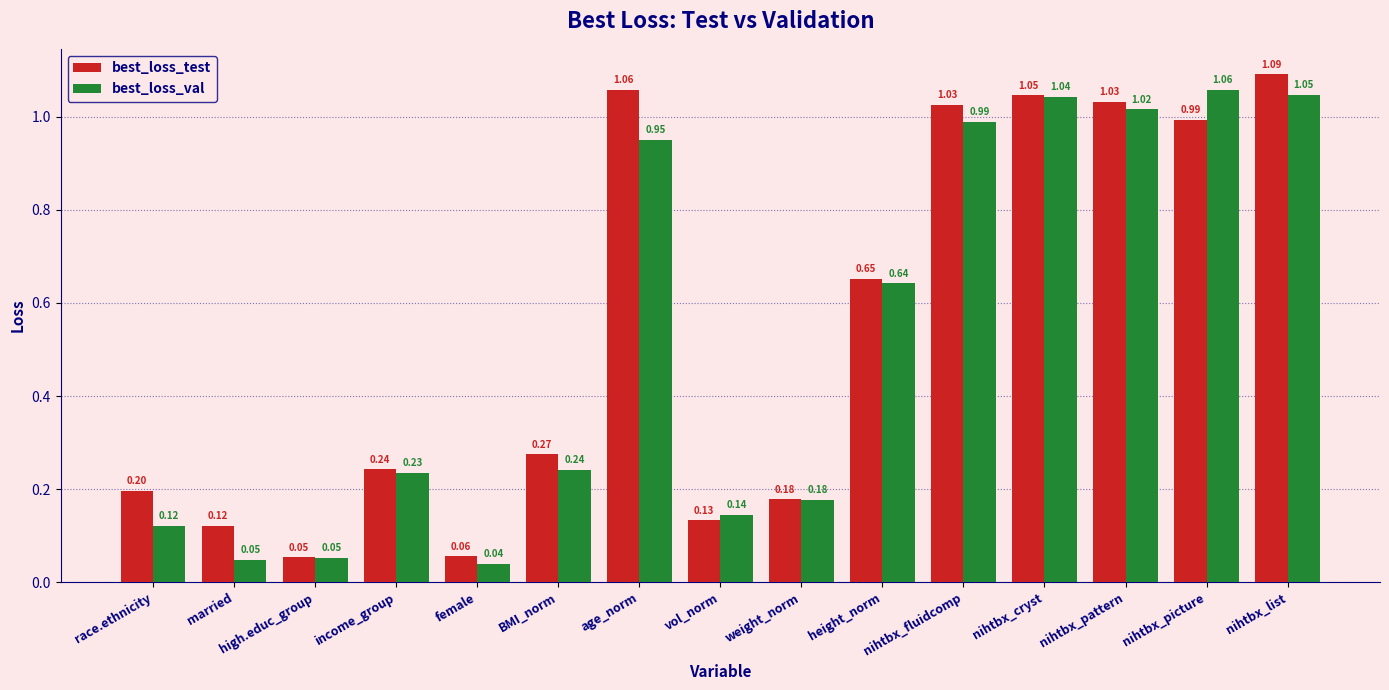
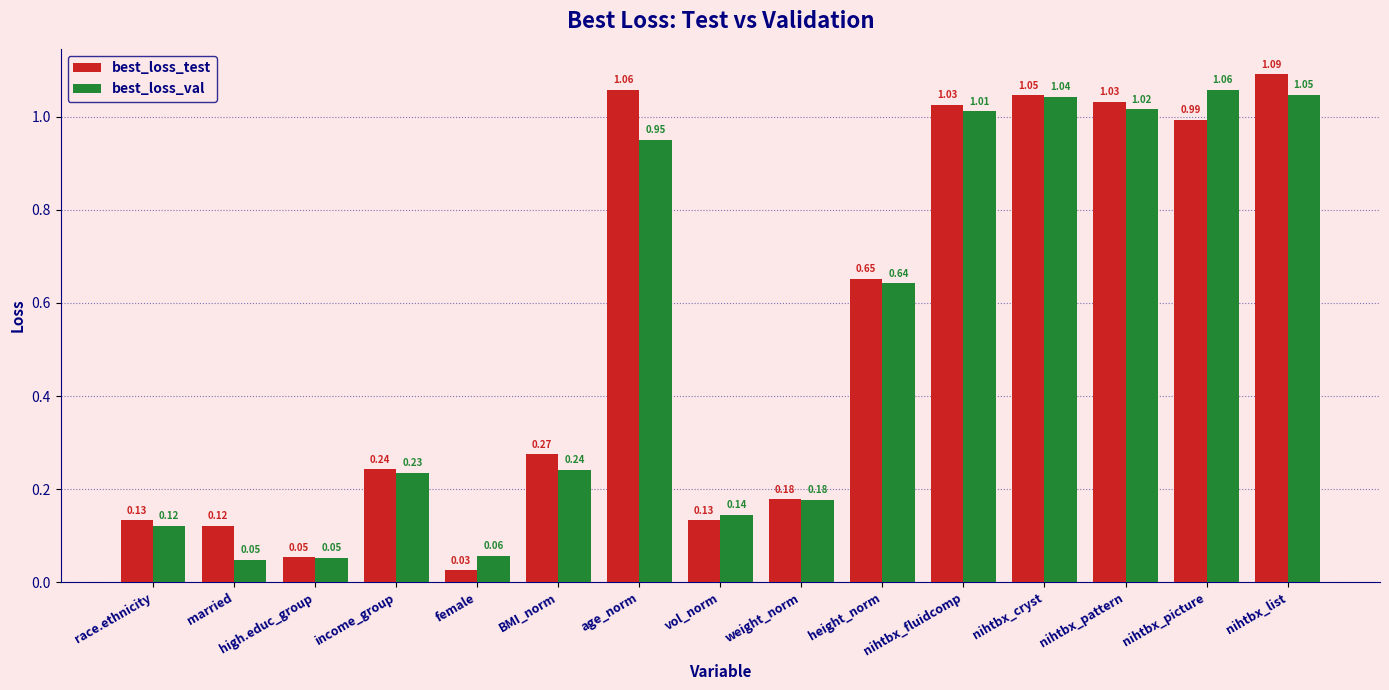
  {
    "best_loss_test": {
-     "race.ethnicity": 0.20,
+     "race.ethnicity": 0.13,
      "married": 0.12,
      "high.educ_group": 0.05,
      "income_group": 0.24,
-     "female": 0.06,
+     "female": 0.03,
      "BMI_norm": 0.27,
      "age_norm": 1.06,
      "vol_norm": 0.13,
      "weight_norm": 0.18,
      "height_norm": 0.65,
      "nihtbx_fluidcomp": 1.03,
      "nihtbx_cryst": 1.05,
      "nihtbx_pattern": 1.03,
      "nihtbx_picture": 0.99,
      "nihtbx_list": 1.09
    },
    "best_loss_val": {
      "race.ethnicity": 0.12,
      "married": 0.05,
      "high.educ_group": 0.05,
      "income_group": 0.23,
-     "female": 0.04,
+     "female": 0.06,
      "BMI_norm": 0.24,
      "age_norm": 0.95,
      "vol_norm": 0.14,
      "weight_norm": 0.18,
      "height_norm": 0.64,
-     "nihtbx_fluidcomp": 0.99,
+     "nihtbx_fluidcomp": 1.01,
      "nihtbx_cryst": 1.04,
      "nihtbx_pattern": 1.02,
      "nihtbx_picture": 1.06,
      "nihtbx_list": 1.05
    }
  }
